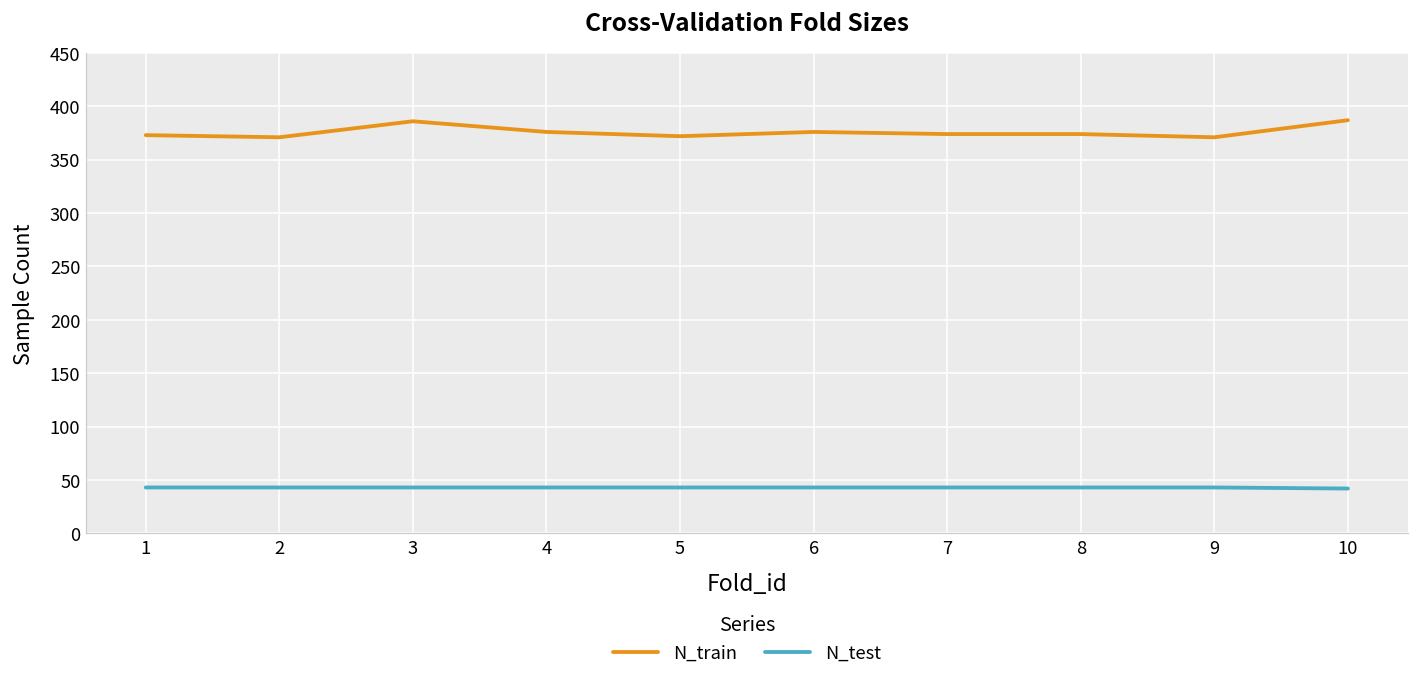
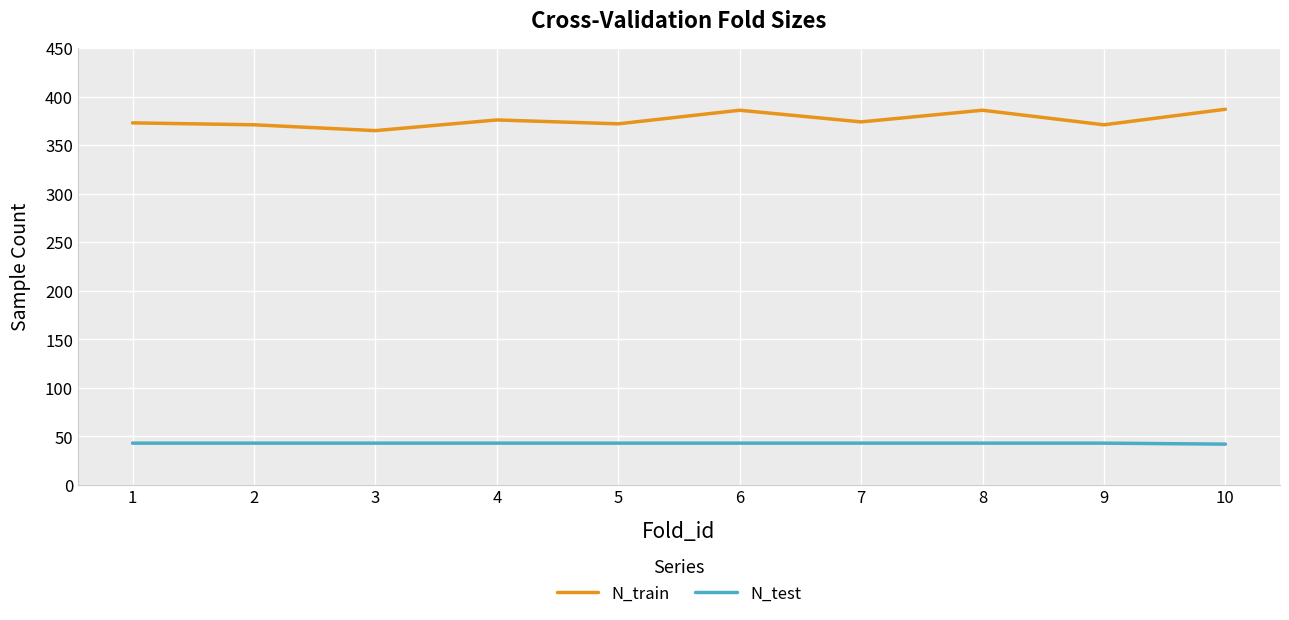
  {
    "N_train": {
      "1": 370,
      "2": 370,
-     "3": 390,
+     "3": 370,
      "4": 380,
      "5": 370,
-     "6": 380,
+     "6": 390,
      "7": 370,
-     "8": 370,
+     "8": 390,
      "9": 370,
      "10": 390
    },
    "N_test": {
      "1": 40,
      "2": 40,
      "3": 40,
      "4": 40,
      "5": 40,
      "6": 40,
      "7": 40,
      "8": 40,
      "9": 40,
      "10": 40
    }
  }
